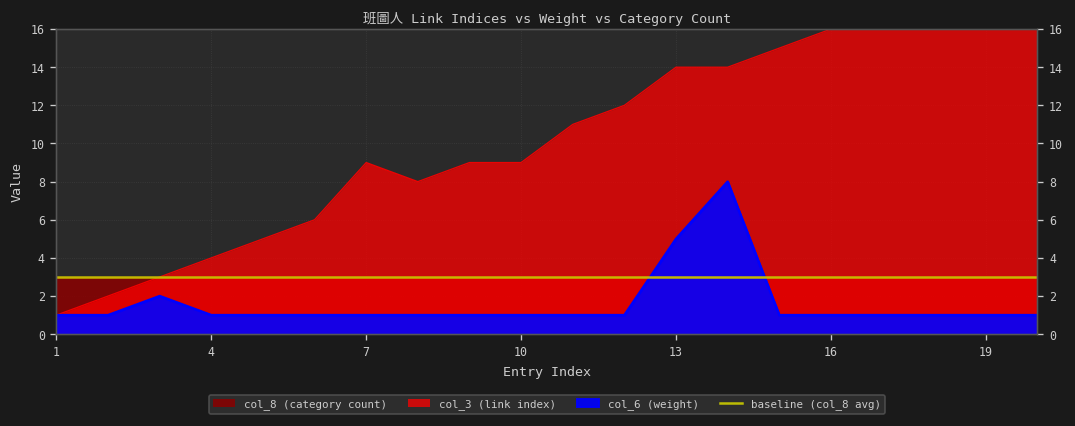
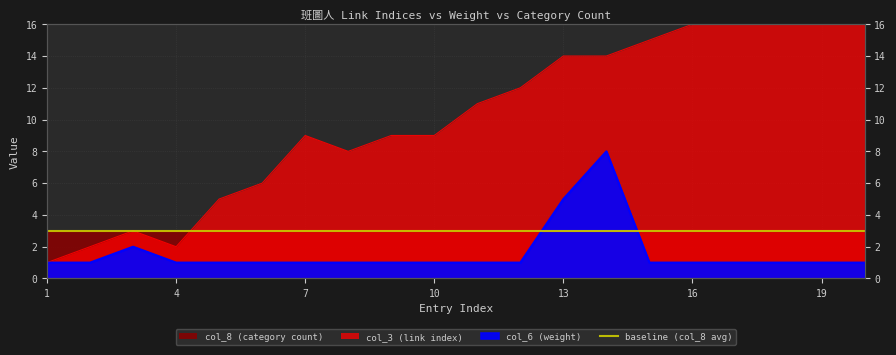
  {
    "col_8 (category count)": {
      "1": 3,
      "4": 3,
      "7": 3,
      "10": 3,
      "13": 3,
      "16": 3,
      "19": 3
    },
    "col_3 (link index)": {
-     "4": 4,
+     "4": 2,
      "7": 9,
      "10": 9,
      "13": 14,
      "16": 16
    },
    "col_6 (weight)": {
      "4": 1,
      "7": 1,
      "10": 1,
      "13": 5,
      "16": 1,
      "19": 1
    }
  }
